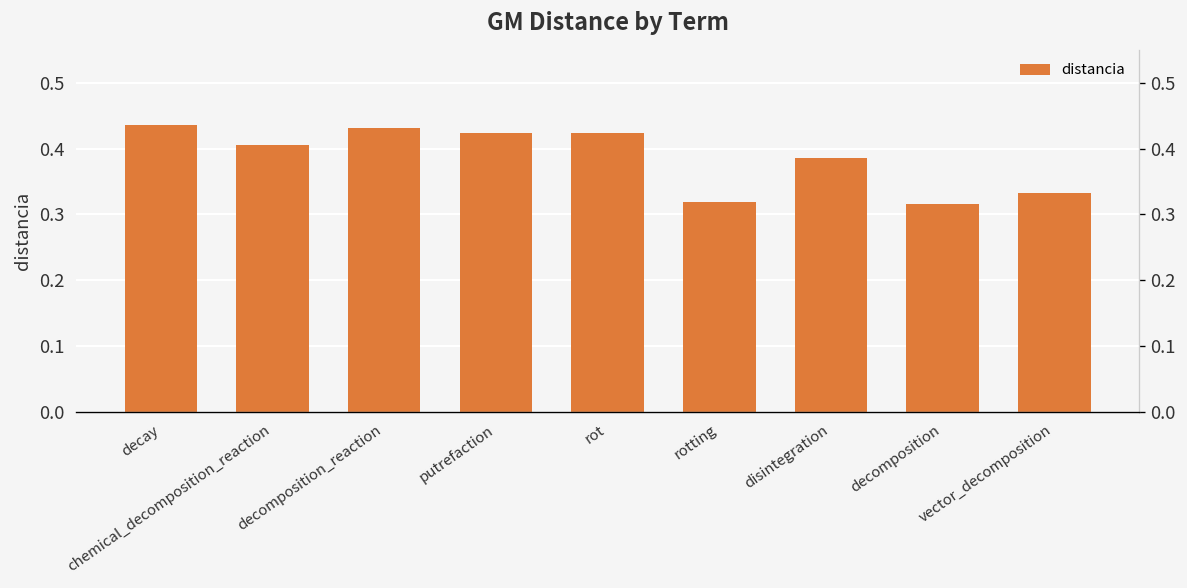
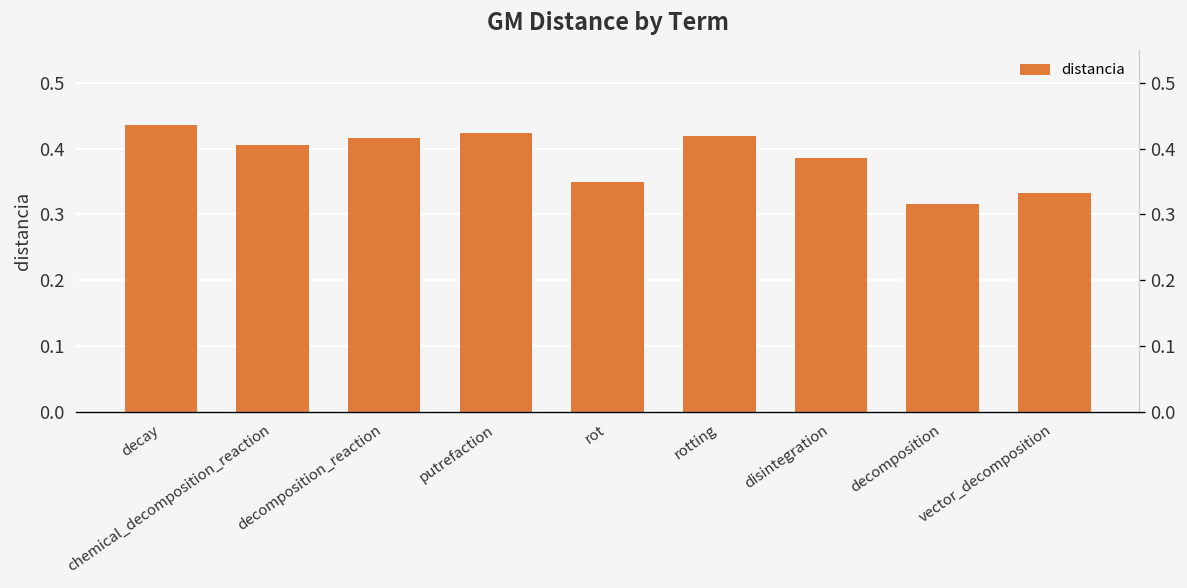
  {
    "decay": 0.44,
    "chemical_decomposition_reaction": 0.41,
-   "decomposition_reaction": 0.43,
+   "decomposition_reaction": 0.42,
    "putrefaction": 0.42,
-   "rot": 0.42,
-   "rotting": 0.32,
+   "rot": 0.35,
+   "rotting": 0.42,
    "disintegration": 0.39,
    "decomposition": 0.32,
    "vector_decomposition": 0.33
  }
